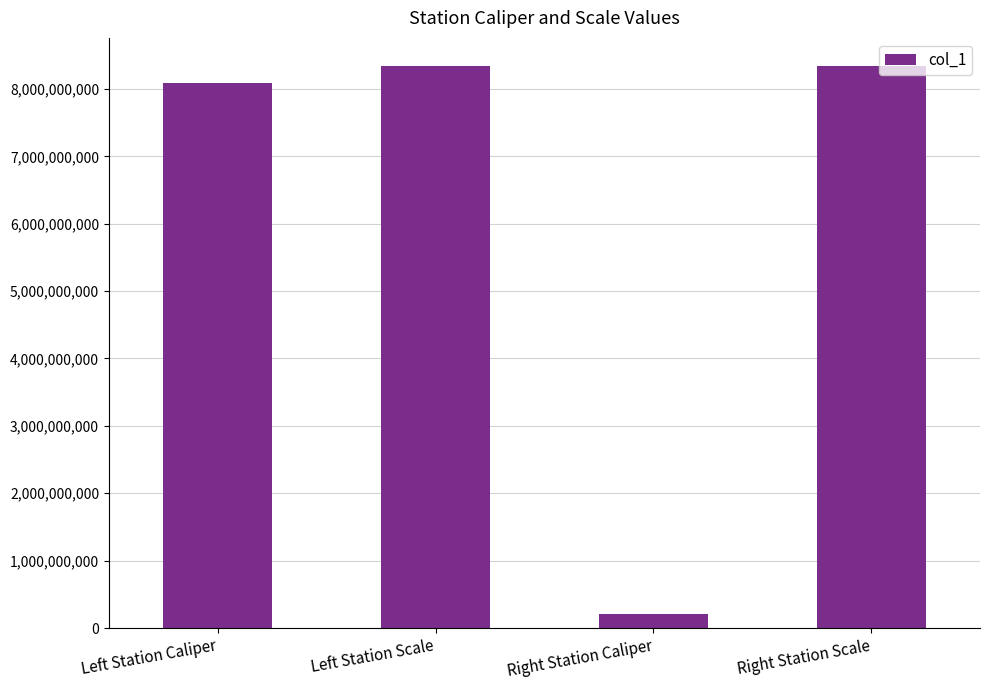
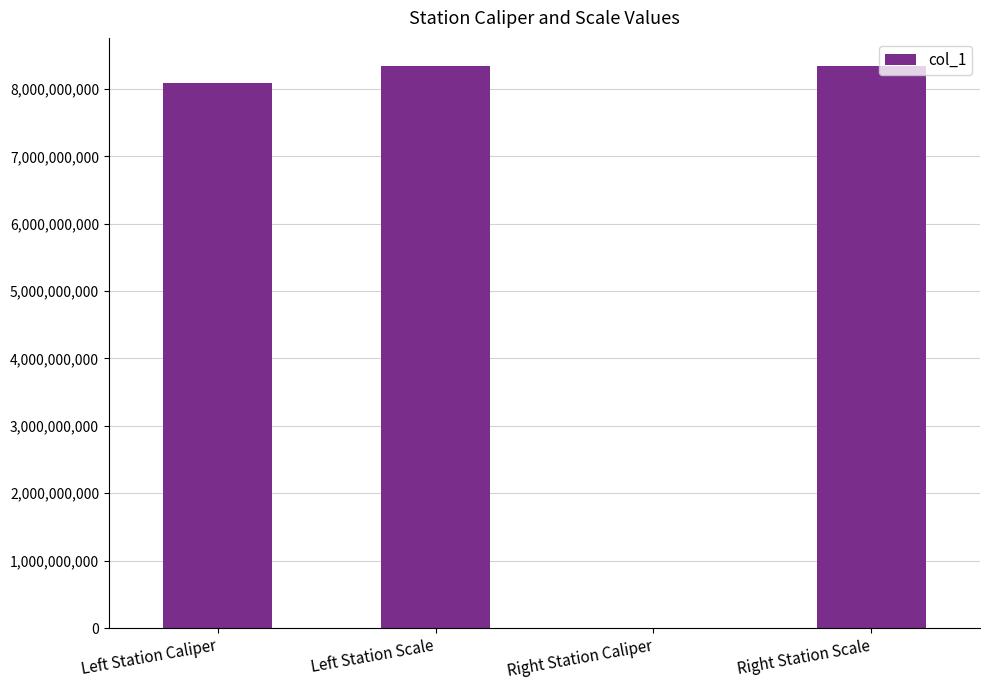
  {
    "Left Station Caliper": "8,100,000,000",
    "Left Station Scale": "8,300,000,000",
-   "Right Station Caliper": "200,000,000",
+   "Right Station Caliper": "0",
    "Right Station Scale": "8,300,000,000"
  }
